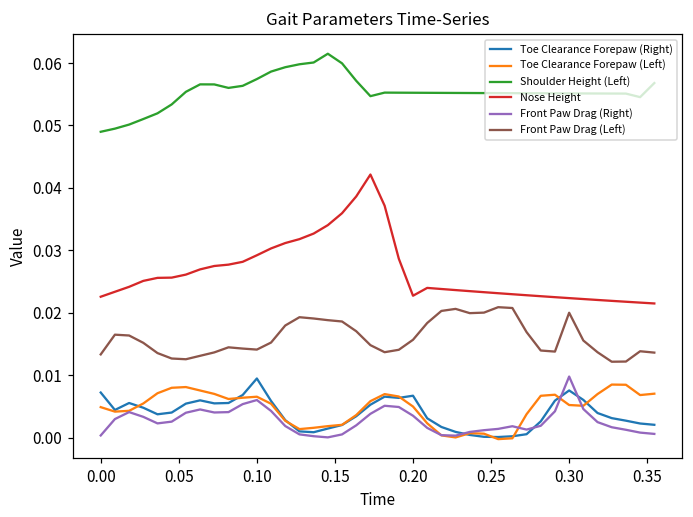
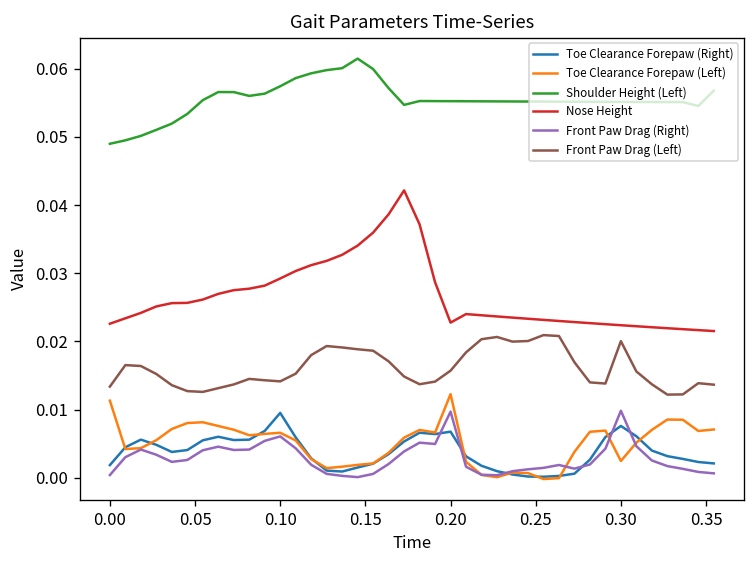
  {
    "Toe Clearance Forepaw (Right)": {
-     "0.00": 0.007,
+     "0.00": 0.002,
      "0.10": 0.010,
      "0.20": 0.007,
      "0.30": 0.008
    },
    "Toe Clearance Forepaw (Left)": {
-     "0.00": 0.005,
+     "0.00": 0.011,
      "0.10": 0.007,
-     "0.20": 0.005,
-     "0.30": 0.005
+     "0.20": 0.012,
+     "0.30": 0.002
    },
    "Shoulder Height (Left)": {
      "0.00": 0.049,
      "0.10": 0.057,
      "0.20": 0.055
    },
    "Nose Height": {
      "0.00": 0.023,
      "0.10": 0.029,
      "0.20": 0.023,
      "0.30": 0.022
    },
    "Front Paw Drag (Right)": {
      "0.00": 0.000,
      "0.10": 0.006,
-     "0.20": 0.004,
+     "0.20": 0.010,
      "0.30": 0.010
    },
    "Front Paw Drag (Left)": {
      "0.00": 0.013,
      "0.10": 0.014,
      "0.20": 0.016,
      "0.30": 0.020
    }
  }
